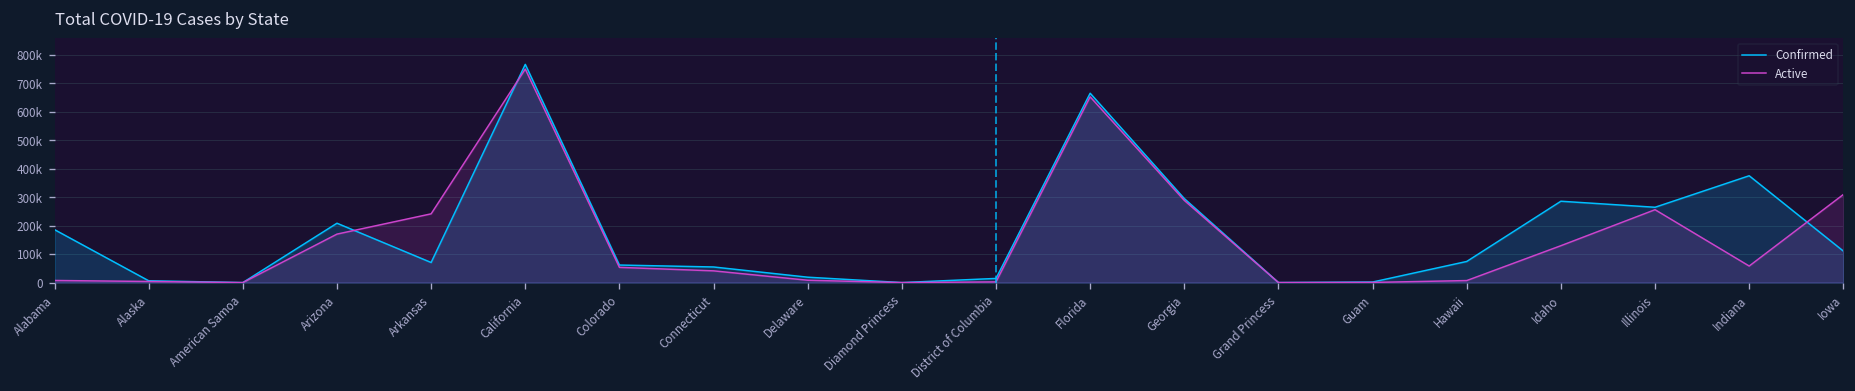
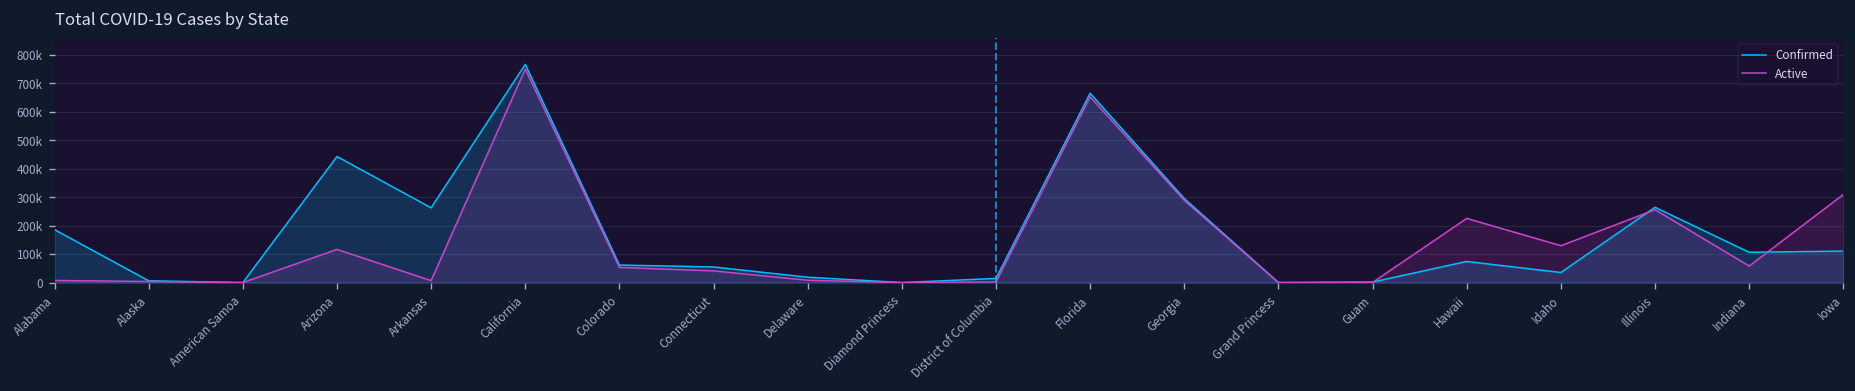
  {
    "Confirmed": {
      "Alabama": 190000,
-     "Arizona": 210000,
-     "Arkansas": 70000,
+     "Arizona": 440000,
+     "Arkansas": 260000,
      "California": 770000,
      "Connecticut": 50000,
      "District of Columbia": 10000,
      "Florida": 670000,
      "Hawaii": 70000,
-     "Idaho": 290000,
-     "Indiana": 380000,
+     "Idaho": 40000,
+     "Indiana": 110000,
      "Iowa": 110000
    },
    "Active": {
      "Alabama": 10000,
-     "Arizona": 170000,
-     "Arkansas": 240000,
+     "Arizona": 120000,
+     "Arkansas": 10000,
      "California": 750000,
      "Connecticut": 40000,
      "District of Columbia": 0,
      "Florida": 650000,
-     "Hawaii": 10000,
+     "Hawaii": 230000,
      "Idaho": 130000,
      "Indiana": 60000,
      "Iowa": 310000
    }
  }
